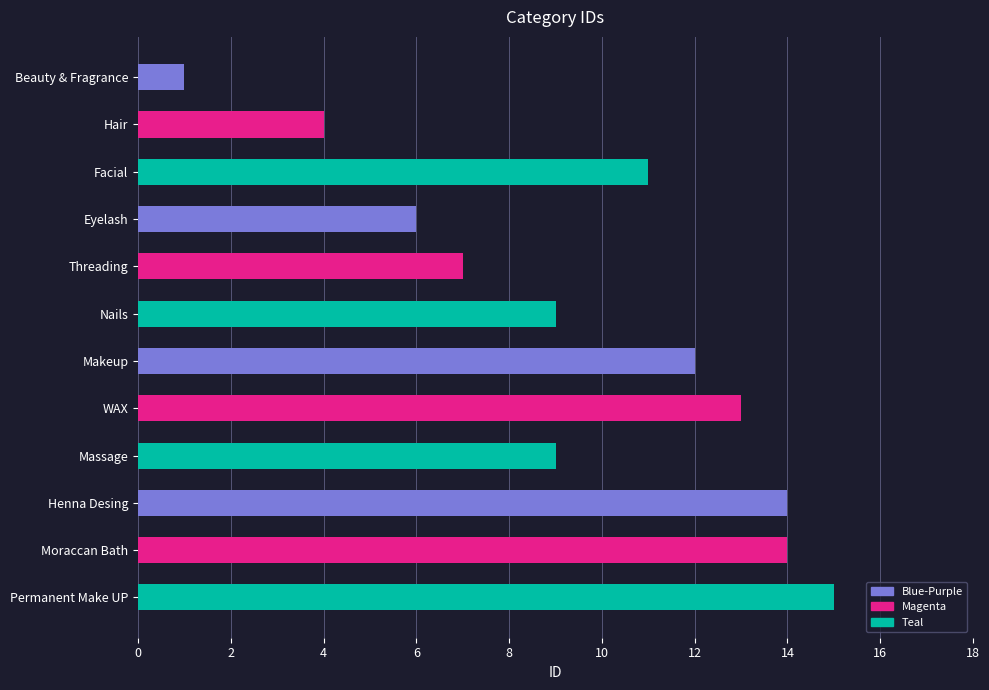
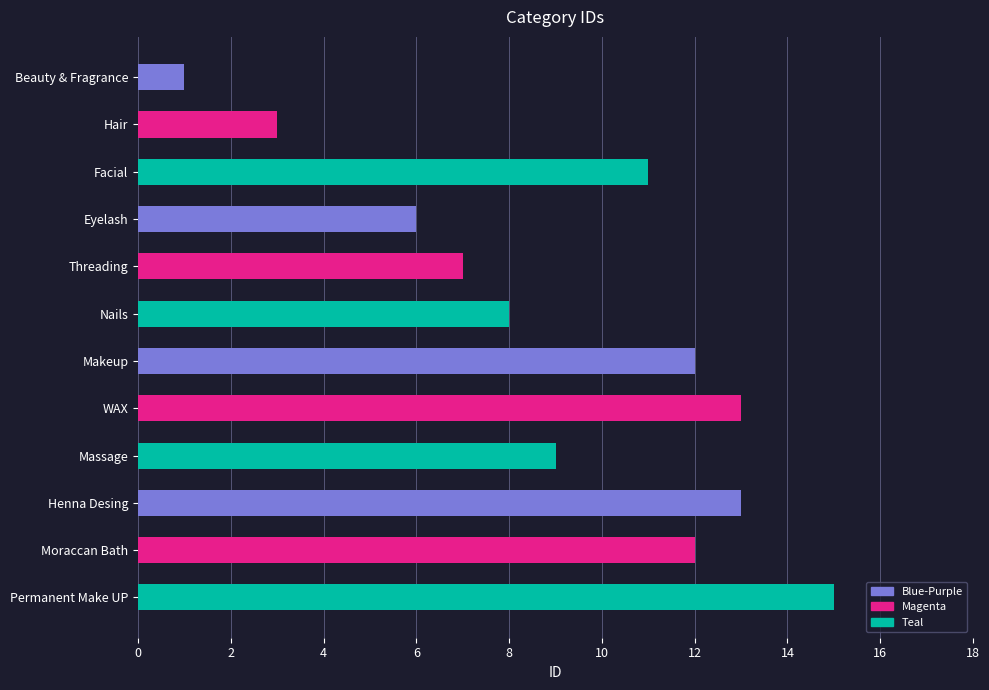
  {
    "Beauty & Fragrance": 1,
-   "Hair": 4,
+   "Hair": 3,
    "Facial": 11,
    "Eyelash": 6,
    "Threading": 7,
-   "Nails": 9,
+   "Nails": 8,
    "Makeup": 12,
    "WAX": 13,
    "Massage": 9,
-   "Henna Desing": 14,
-   "Moraccan Bath": 14,
+   "Henna Desing": 13,
+   "Moraccan Bath": 12,
    "Permanent Make UP": 15
  }
